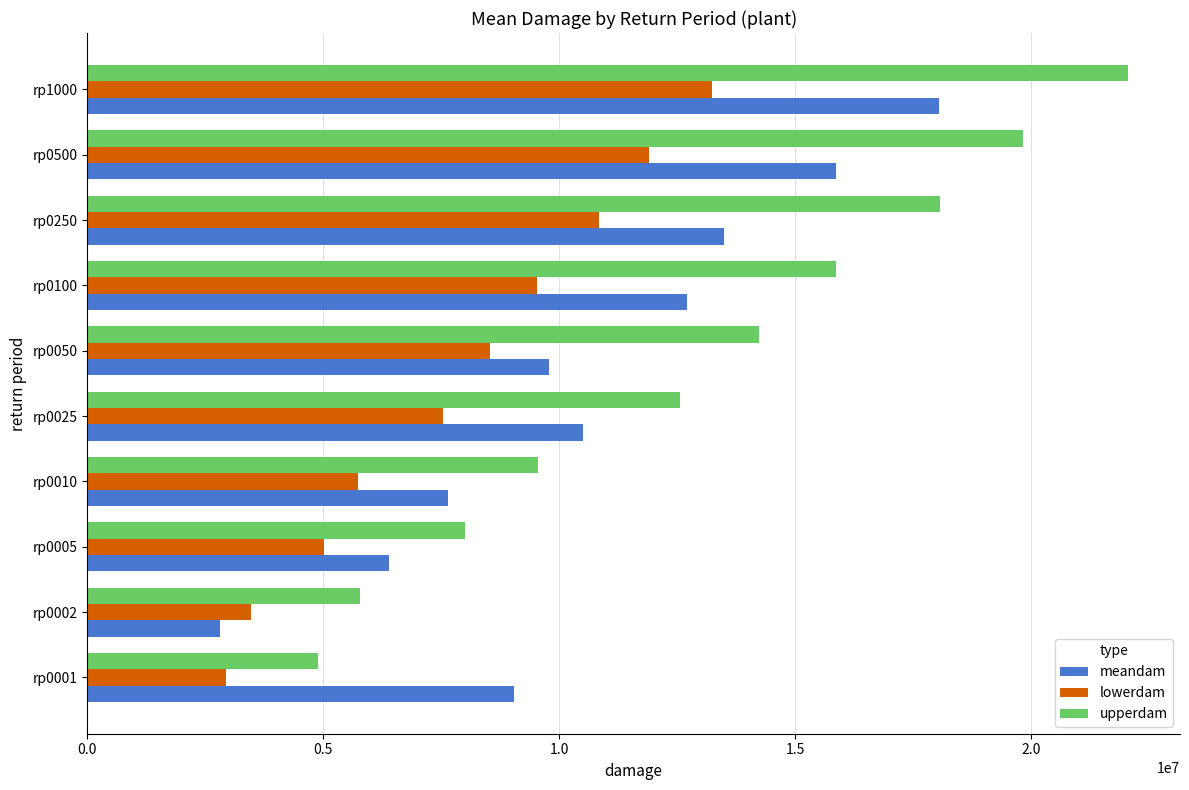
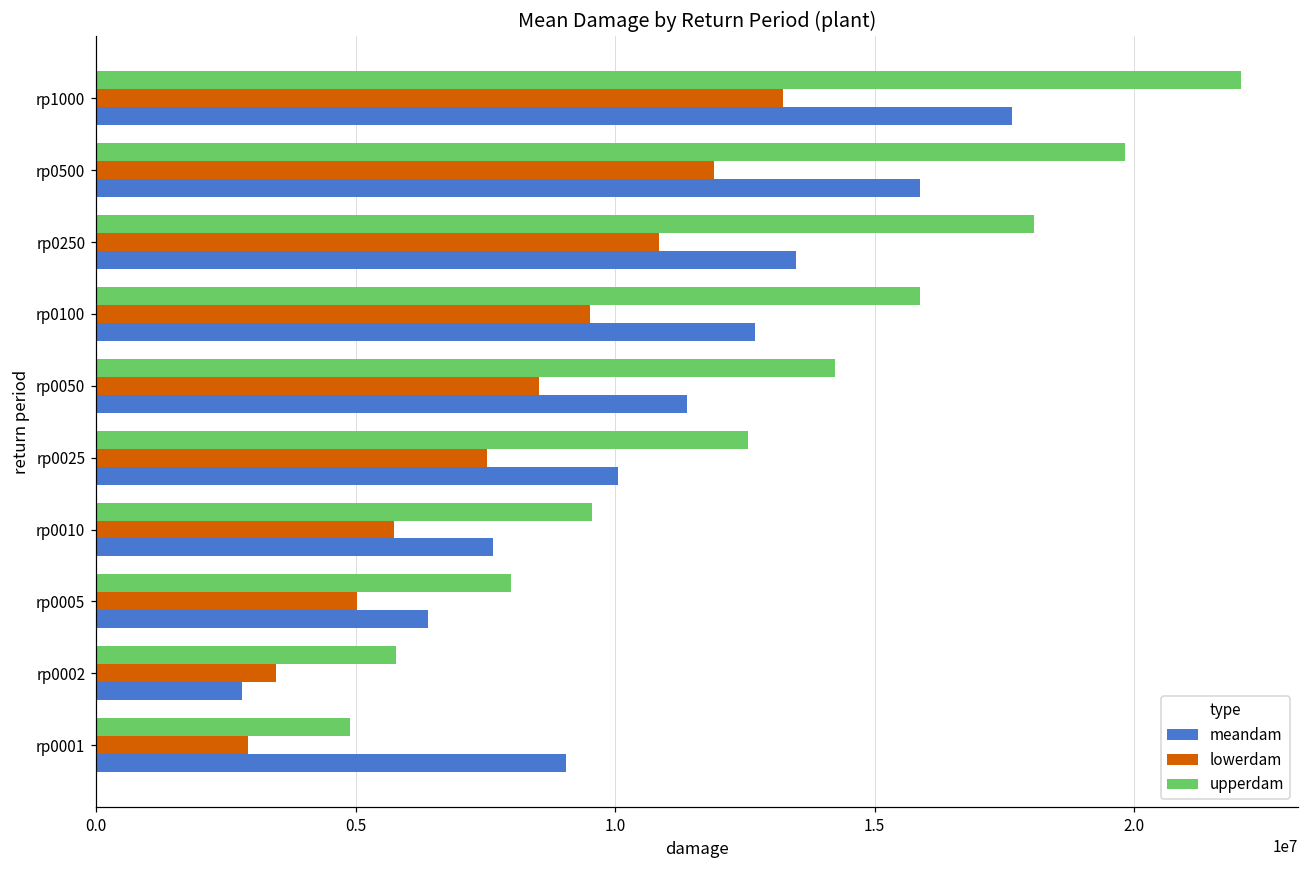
  {
    "meandam": {
-     "rp1000": 18000000,
+     "rp1000": 17600000,
      "rp0500": 15900000,
      "rp0250": 13500000,
      "rp0100": 12700000,
-     "rp0050": 9800000,
-     "rp0025": 10500000,
+     "rp0050": 11400000,
+     "rp0025": 10000000,
      "rp0010": 7600000,
      "rp0005": 6400000,
      "rp0002": 2800000,
      "rp0001": 9100000
    },
    "lowerdam": {
      "rp1000": 13200000,
      "rp0500": 11900000,
      "rp0250": 10800000,
      "rp0100": 9500000,
      "rp0050": 8500000,
      "rp0025": 7500000,
      "rp0010": 5700000,
      "rp0005": 5000000,
      "rp0002": 3500000,
      "rp0001": 2900000
    },
    "upperdam": {
      "rp1000": 22100000,
      "rp0500": 19800000,
      "rp0250": 18100000,
      "rp0100": 15900000,
      "rp0050": 14200000,
      "rp0025": 12600000,
      "rp0010": 9600000,
      "rp0005": 8000000,
      "rp0002": 5800000,
      "rp0001": 4900000
    }
  }
